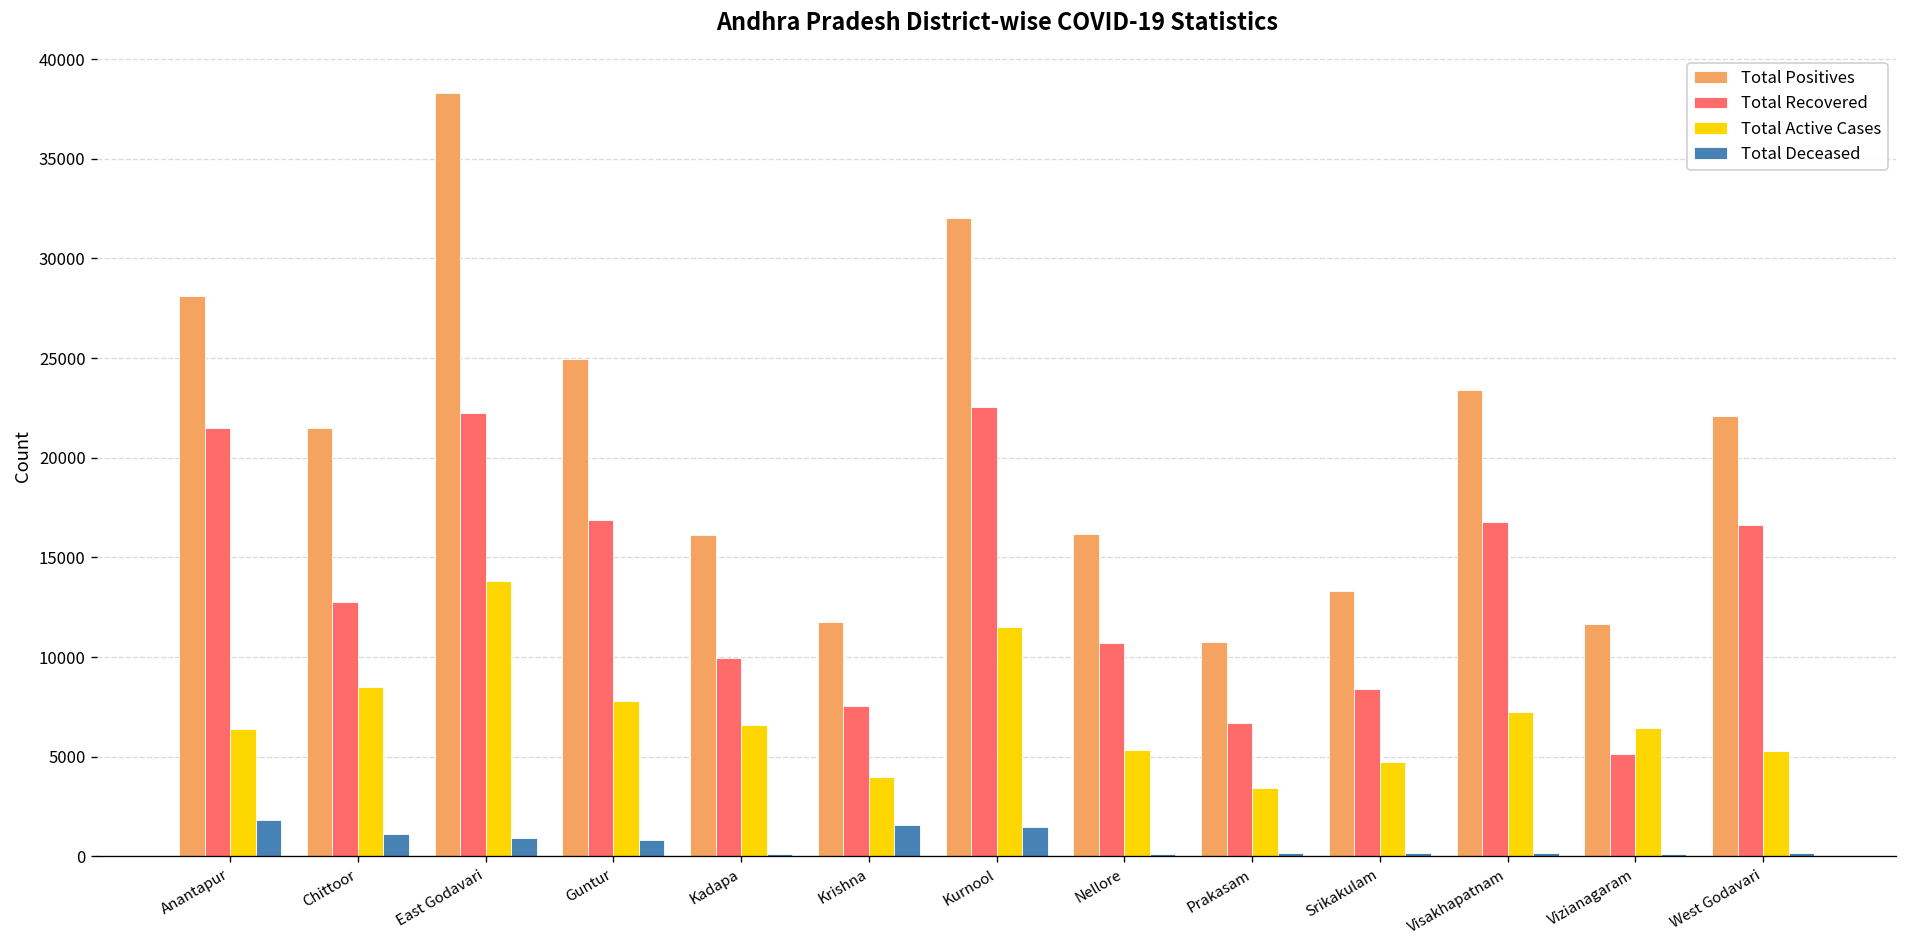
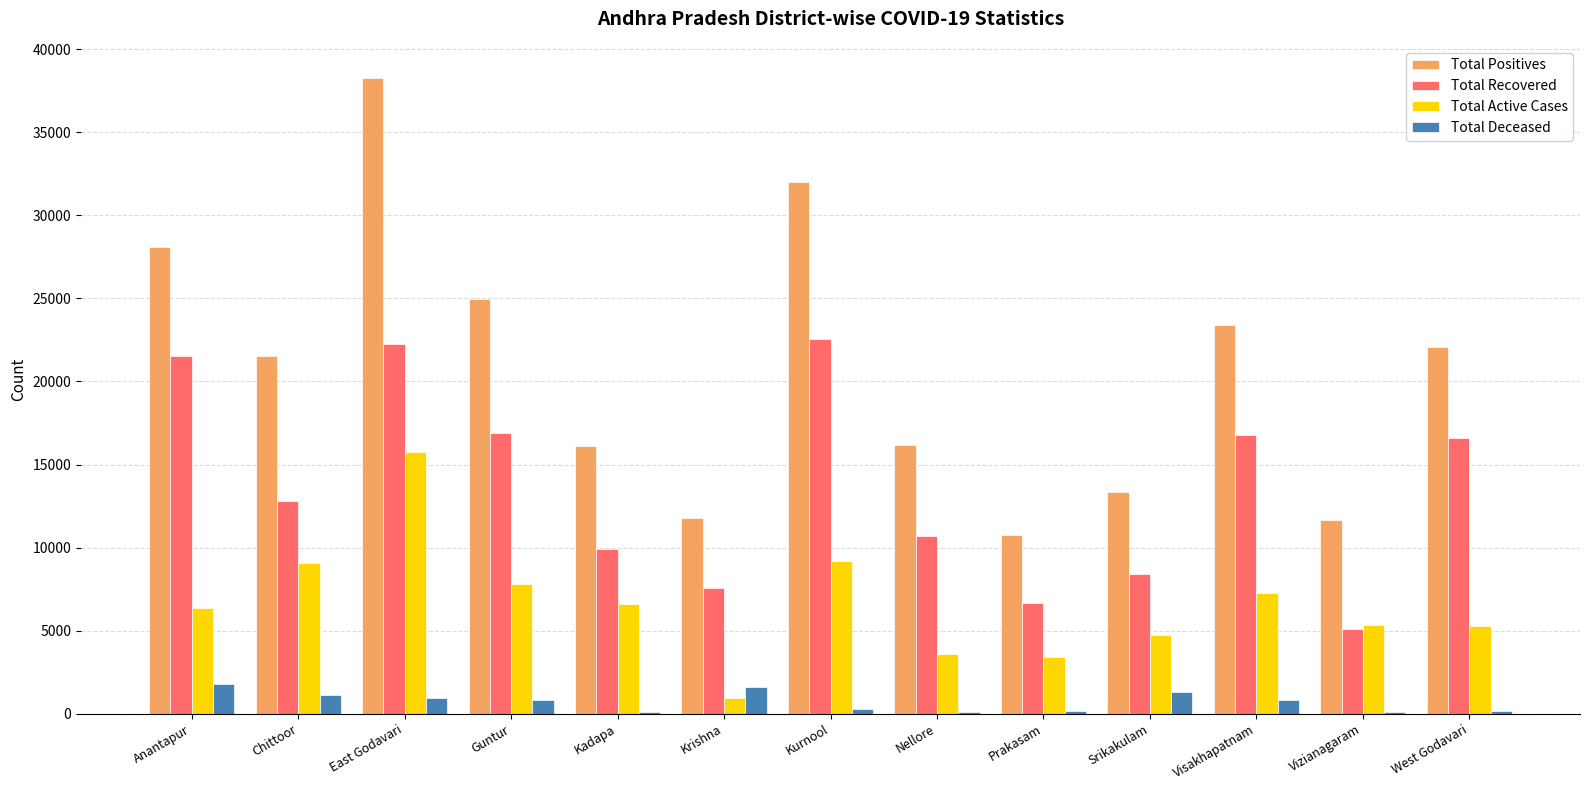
  {
    "Total Active Cases": {
      "Anantapur": 6400,
-     "Chittoor": 8500,
-     "East Godavari": 13800,
+     "Chittoor": 9100,
+     "East Godavari": 15800,
      "Guntur": 7800,
      "Kadapa": 6600,
-     "Krishna": 4000,
-     "Kurnool": 11500,
-     "Nellore": 5300,
+     "Krishna": 900,
+     "Kurnool": 9200,
+     "Nellore": 3600,
      "Prakasam": 3400,
      "Srikakulam": 4800,
      "Visakhapatnam": 7300,
-     "Vizianagaram": 6500,
+     "Vizianagaram": 5300,
      "West Godavari": 5300
    },
    "Total Deceased": {
      "Anantapur": 1800,
      "Chittoor": 1100,
      "East Godavari": 900,
      "Guntur": 800,
      "Krishna": 1600,
-     "Kurnool": 1500,
+     "Kurnool": 300,
      "Prakasam": 200,
-     "Srikakulam": 200,
-     "Visakhapatnam": 200,
+     "Srikakulam": 1300,
+     "Visakhapatnam": 800,
      "West Godavari": 200
    }
  }
